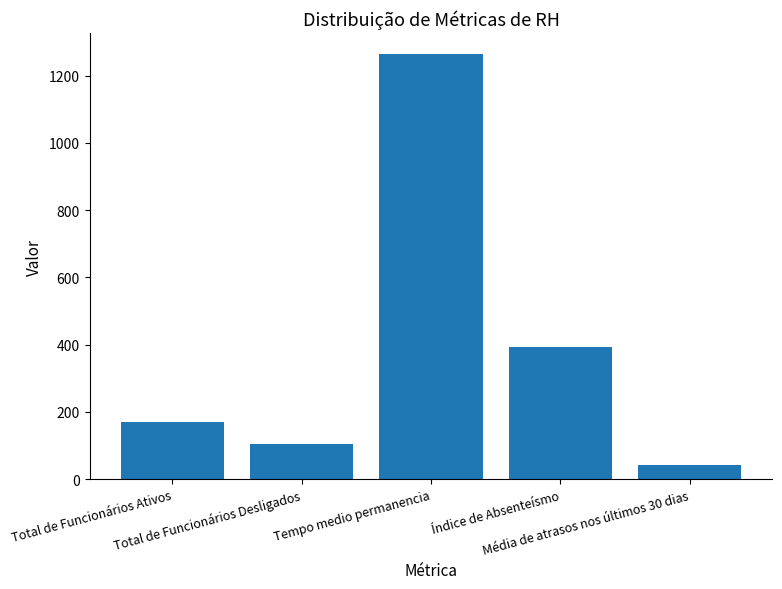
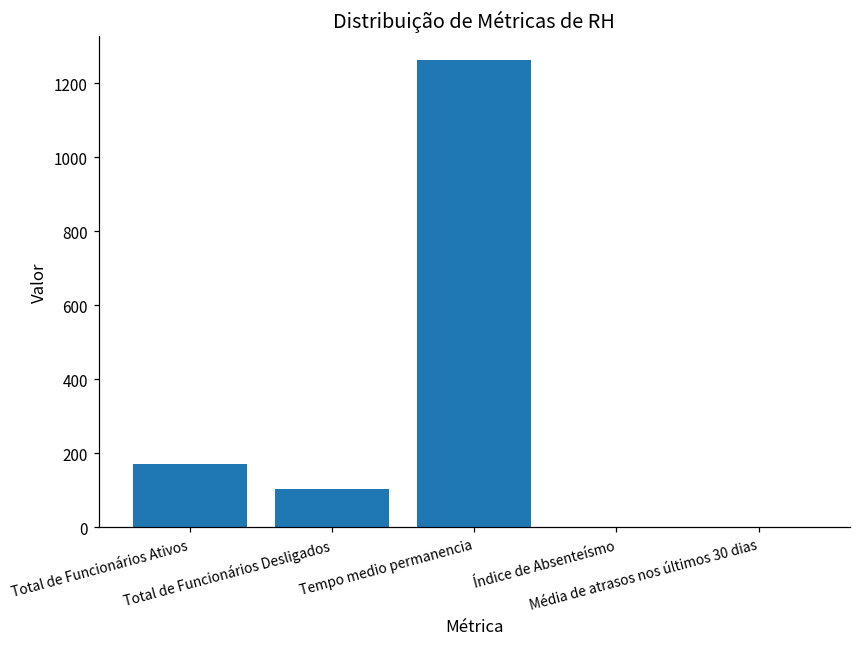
  {
    "Total de Funcionários Ativos": 170,
    "Total de Funcionários Desligados": 100,
    "Tempo medio permanencia": 1260,
-   "Índice de Absenteísmo": 390,
-   "Média de atrasos nos últimos 30 dias": 40
+   "Índice de Absenteísmo": 0,
+   "Média de atrasos nos últimos 30 dias": 0
  }
